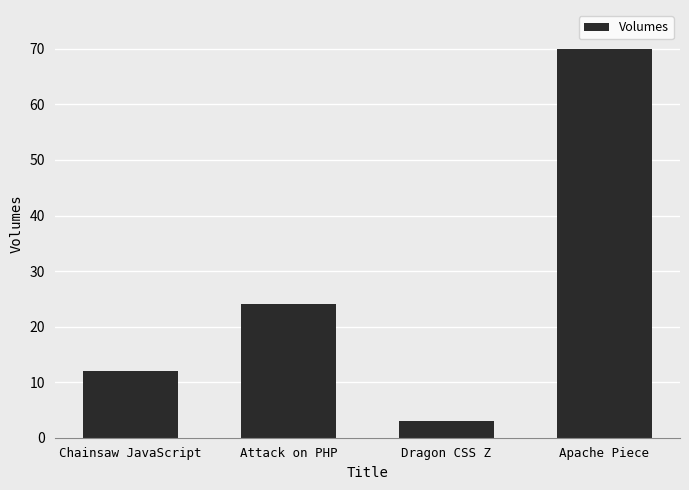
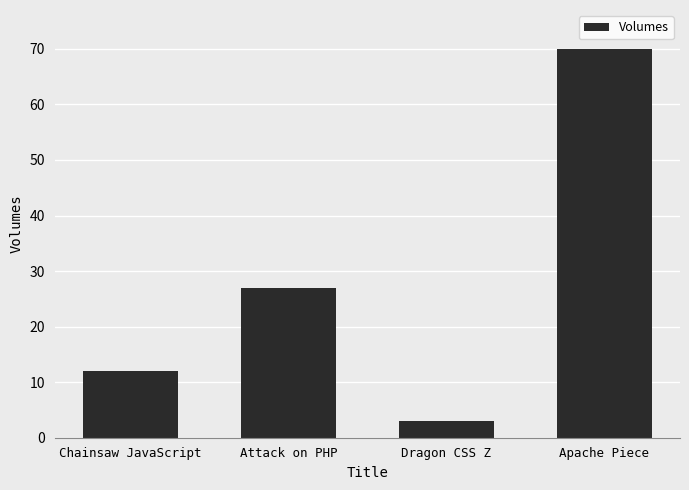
  {
    "Chainsaw JavaScript": 12,
-   "Attack on PHP": 24,
+   "Attack on PHP": 27,
    "Dragon CSS Z": 3,
    "Apache Piece": 70
  }
